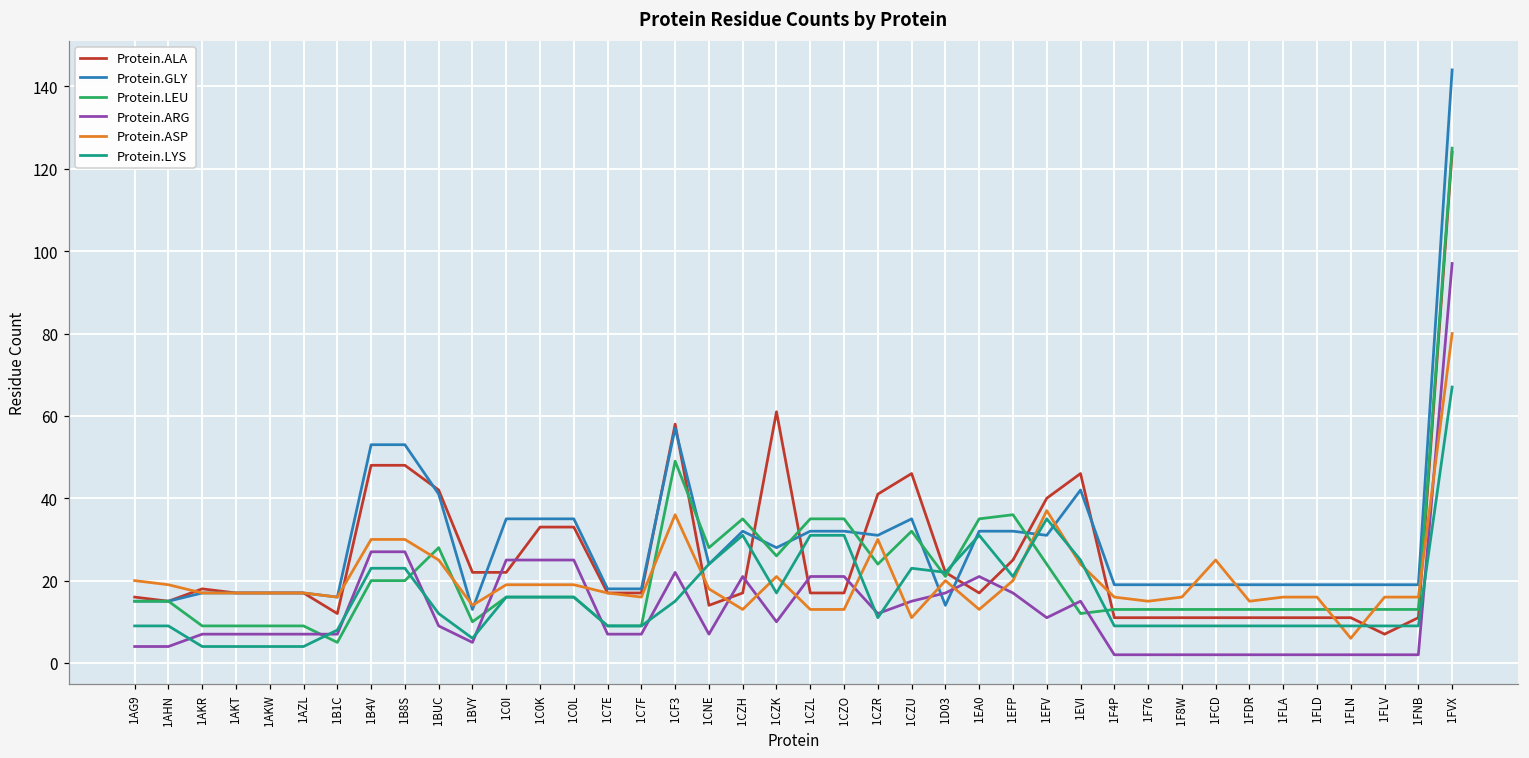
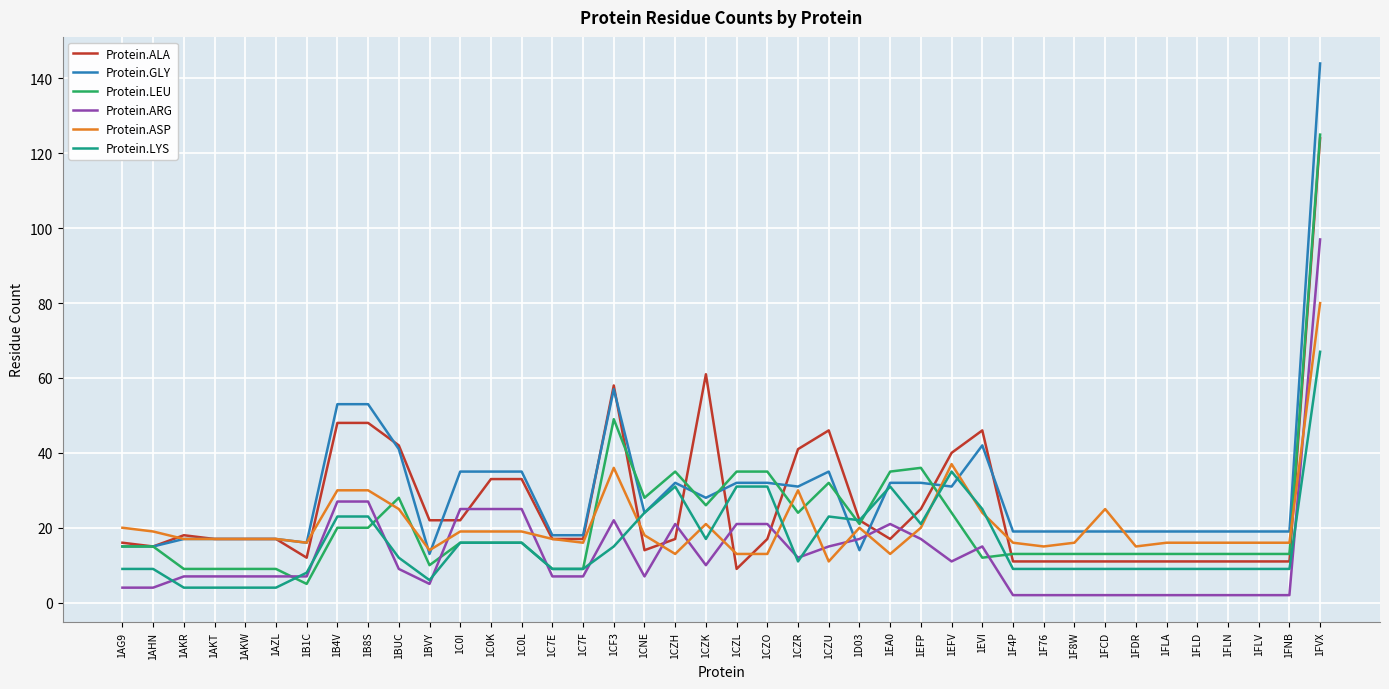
  {
    "Protein.ALA": {
      "1AG9": 16,
      "1AKR": 18,
      "1B1C": 12,
      "1B4V": 48,
      "1B8S": 48,
      "1BUC": 42,
      "1BVY": 22,
      "1C0I": 22,
      "1C0K": 33,
      "1C0L": 33,
      "1C7F": 17,
      "1CF3": 58,
      "1CNE": 14,
      "1CZH": 17,
      "1CZK": 61,
-     "1CZL": 17,
+     "1CZL": 9,
      "1CZO": 17,
      "1CZR": 41,
      "1CZU": 46,
      "1EA0": 17,
      "1EFP": 25,
      "1EFV": 40,
      "1EVI": 46,
      "1F4P": 11,
      "1F76": 11,
      "1F8W": 11,
      "1FCD": 11,
      "1FDR": 11,
      "1FLA": 11,
      "1FLD": 11,
      "1FLN": 11,
-     "1FLV": 7,
+     "1FLV": 11,
      "1FNB": 11,
      "1FVX": 124
    },
    "Protein.GLY": {
      "1B4V": 53,
      "1B8S": 53,
      "1BUC": 41,
      "1BVY": 13,
      "1C0I": 35,
      "1C0K": 35,
      "1C0L": 35,
      "1C7E": 18,
      "1C7F": 18,
      "1CF3": 57,
      "1CZH": 32,
      "1CZK": 28,
      "1CZL": 32,
      "1CZO": 32,
      "1CZR": 31,
      "1CZU": 35,
      "1D03": 14,
      "1EA0": 32,
      "1EFP": 32,
      "1EFV": 31,
      "1EVI": 42,
      "1F4P": 19,
      "1F76": 19,
      "1F8W": 19,
      "1FCD": 19,
      "1FDR": 19,
      "1FLA": 19,
      "1FLD": 19,
      "1FLN": 19,
      "1FLV": 19,
      "1FNB": 19,
      "1FVX": 144
    },
    "Protein.ARG": {
      "1AG9": 4,
      "1AHN": 4,
      "1AKR": 7,
      "1AKT": 7,
      "1AKW": 7,
      "1AZL": 7,
      "1B1C": 7,
      "1B4V": 27,
      "1B8S": 27,
      "1BUC": 9,
      "1BVY": 5,
      "1C0I": 25,
      "1C0K": 25,
      "1C0L": 25,
      "1C7E": 7,
      "1C7F": 7,
      "1CF3": 22,
      "1CNE": 7,
      "1CZH": 21,
      "1CZK": 10,
      "1CZL": 21,
      "1CZO": 21,
      "1CZR": 12,
      "1CZU": 15,
      "1D03": 17,
      "1EA0": 21,
      "1EFP": 17,
      "1EFV": 11,
      "1EVI": 15,
      "1F4P": 2,
      "1F76": 2,
      "1F8W": 2,
      "1FCD": 2,
      "1FDR": 2,
      "1FLA": 2,
      "1FLD": 2,
      "1FLN": 2,
      "1FLV": 2,
      "1FNB": 2,
      "1FVX": 97
    },
    "Protein.ASP": {
      "1AG9": 20,
      "1AHN": 19,
      "1B4V": 30,
      "1B8S": 30,
      "1BUC": 25,
      "1BVY": 14,
      "1C0I": 19,
      "1C0K": 19,
      "1C0L": 19,
      "1C7F": 16,
      "1CF3": 36,
      "1CNE": 18,
      "1CZH": 13,
      "1CZK": 21,
      "1CZL": 13,
      "1CZO": 13,
      "1CZR": 30,
      "1CZU": 11,
      "1D03": 20,
      "1EA0": 13,
      "1EFP": 20,
      "1EFV": 37,
      "1EVI": 24,
      "1F4P": 16,
      "1F76": 15,
      "1F8W": 16,
      "1FCD": 25,
      "1FDR": 15,
      "1FLA": 16,
      "1FLD": 16,
-     "1FLN": 6,
+     "1FLN": 16,
      "1FLV": 16,
      "1FNB": 16,
      "1FVX": 80
    }
  }
